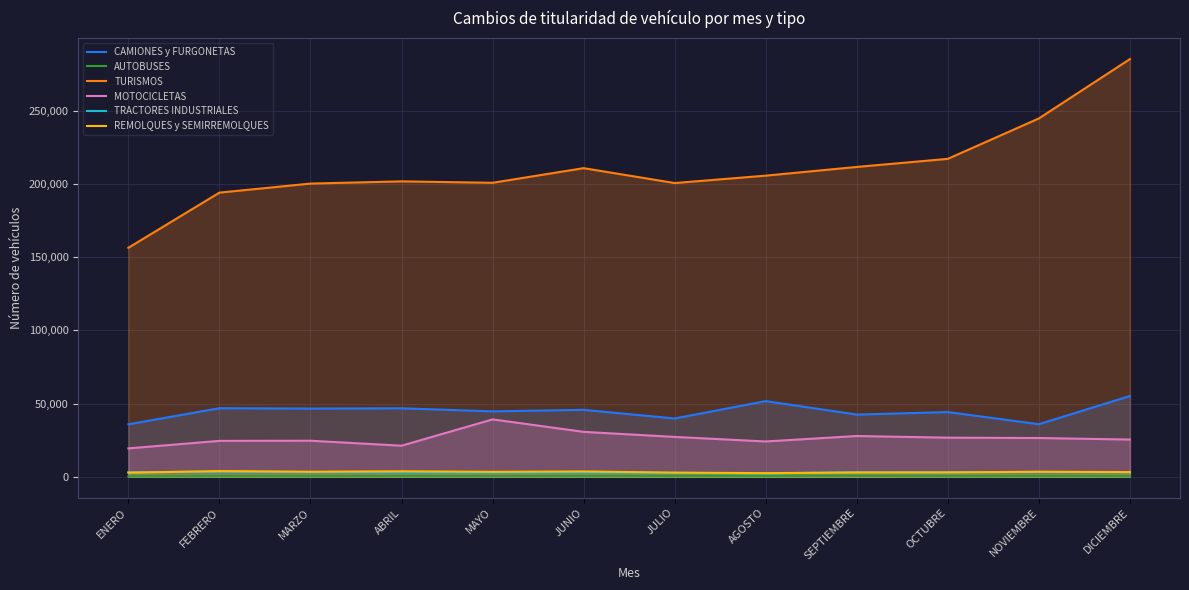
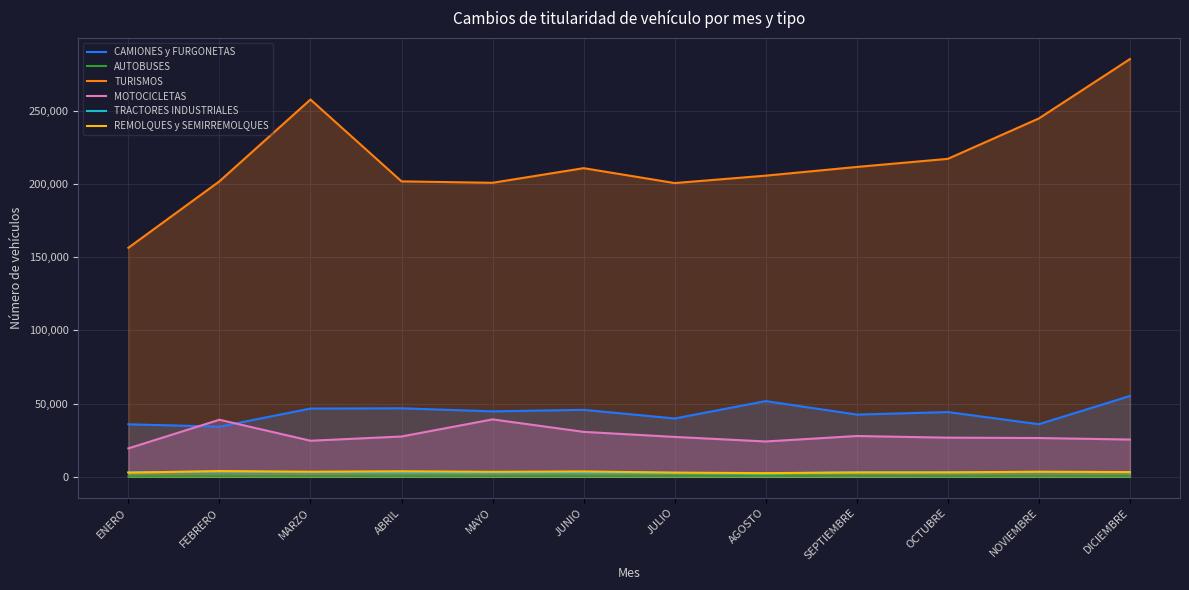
  {
    "CAMIONES y FURGONETAS": {
      "ENERO": "36,000",
-     "FEBRERO": "47,000",
+     "FEBRERO": "34,000",
      "MARZO": "47,000",
      "ABRIL": "47,000",
      "MAYO": "45,000",
      "JUNIO": "46,000",
      "JULIO": "40,000",
      "AGOSTO": "52,000",
      "SEPTIEMBRE": "43,000",
      "OCTUBRE": "44,000",
      "NOVIEMBRE": "36,000",
      "DICIEMBRE": "55,000"
    },
    "AUTOBUSES": {
      "ENERO": "0",
      "FEBRERO": "0",
      "MARZO": "0",
      "ABRIL": "0",
      "MAYO": "0",
      "JUNIO": "1,000",
      "JULIO": "1,000",
      "SEPTIEMBRE": "1,000",
      "OCTUBRE": "0",
      "NOVIEMBRE": "1,000",
      "DICIEMBRE": "0"
    },
    "TURISMOS": {
      "ENERO": "156,000",
-     "FEBRERO": "194,000",
-     "MARZO": "200,000",
+     "FEBRERO": "202,000",
+     "MARZO": "258,000",
      "ABRIL": "202,000",
      "MAYO": "201,000",
      "JUNIO": "211,000",
      "JULIO": "201,000",
      "AGOSTO": "206,000",
      "SEPTIEMBRE": "212,000",
      "OCTUBRE": "217,000",
      "NOVIEMBRE": "245,000",
      "DICIEMBRE": "285,000"
    },
    "MOTOCICLETAS": {
      "ENERO": "19,000",
-     "FEBRERO": "25,000",
+     "FEBRERO": "39,000",
      "MARZO": "25,000",
-     "ABRIL": "21,000",
+     "ABRIL": "28,000",
      "MAYO": "39,000",
      "JUNIO": "31,000",
      "JULIO": "27,000",
      "AGOSTO": "24,000",
      "SEPTIEMBRE": "28,000",
      "OCTUBRE": "27,000",
      "NOVIEMBRE": "27,000",
      "DICIEMBRE": "25,000"
    }
  }
